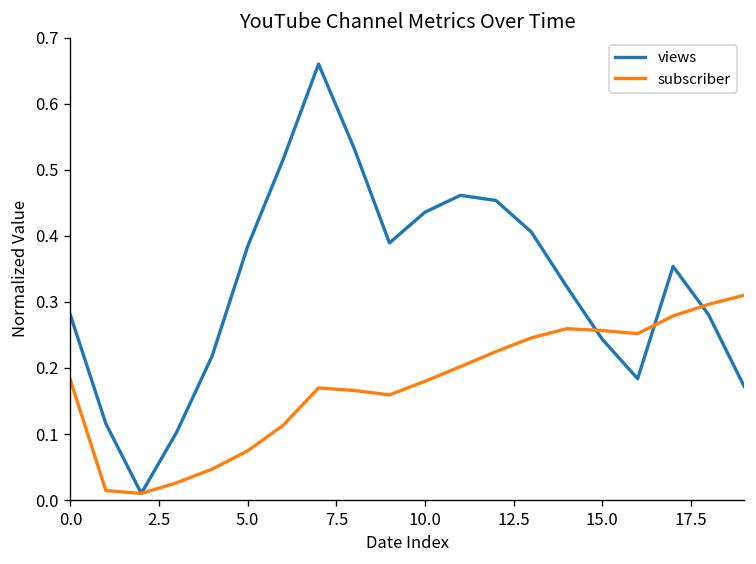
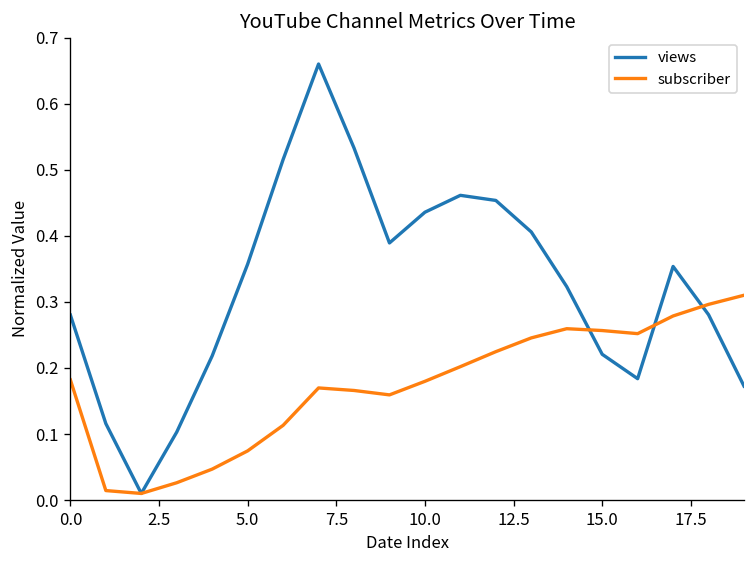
  {
    "views": {
      "0.0": 0.28,
-     "5.0": 0.38,
+     "5.0": 0.36,
      "10.0": 0.44,
-     "15.0": 0.24
+     "15.0": 0.22
    },
    "subscriber": {
      "0.0": 0.18,
      "5.0": 0.07,
      "10.0": 0.18,
      "15.0": 0.26
    }
  }
